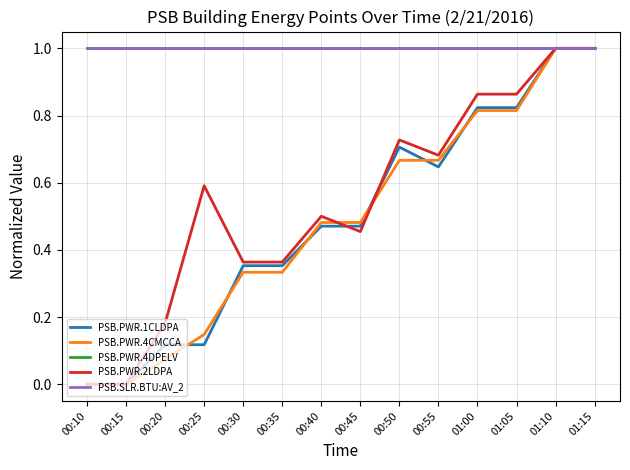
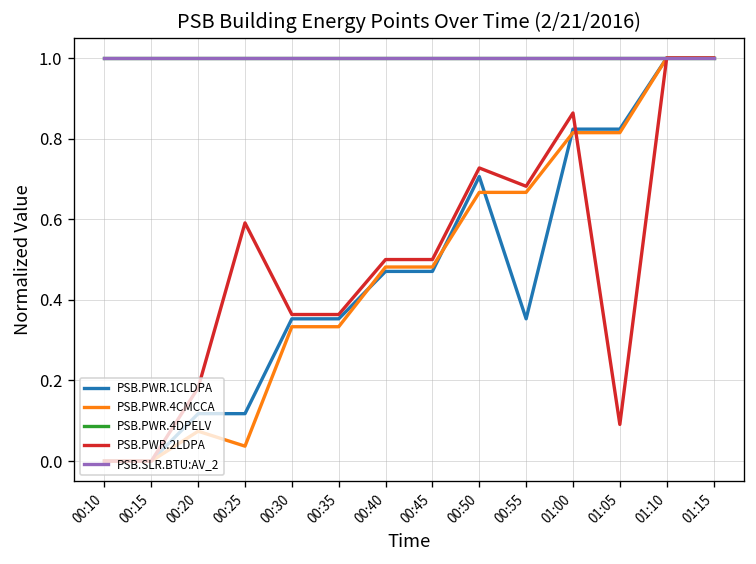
  {
    "PSB.PWR.1CLDPA": {
      "00:25": 0.12,
      "00:30": 0.35,
      "00:35": 0.35,
      "00:40": 0.47,
      "00:45": 0.47,
      "00:50": 0.71,
-     "00:55": 0.65,
+     "00:55": 0.35,
      "01:00": 0.82,
      "01:05": 0.82
    },
    "PSB.PWR.4CMCCA": {
-     "00:25": 0.15,
+     "00:25": 0.04,
      "00:30": 0.33,
      "00:35": 0.33,
      "00:40": 0.48,
      "00:45": 0.48,
      "00:50": 0.67,
      "00:55": 0.67,
      "01:00": 0.81,
      "01:05": 0.81
    },
    "PSB.SLR.BTU:AV_2": {
      "00:10": 1.00,
      "00:15": 1.00,
      "00:20": 1.00,
      "00:25": 1.00,
      "00:30": 1.00,
      "00:35": 1.00,
      "00:40": 1.00,
      "00:45": 1.00,
      "00:50": 1.00,
      "00:55": 1.00,
      "01:00": 1.00,
      "01:05": 1.00
    },
    "PSB.PWR.2LDPA": {
      "00:25": 0.59,
      "00:30": 0.36,
      "00:35": 0.36,
      "00:40": 0.50,
-     "00:45": 0.45,
+     "00:45": 0.50,
      "00:50": 0.73,
      "00:55": 0.68,
      "01:00": 0.86,
-     "01:05": 0.86
+     "01:05": 0.09
    }
  }
